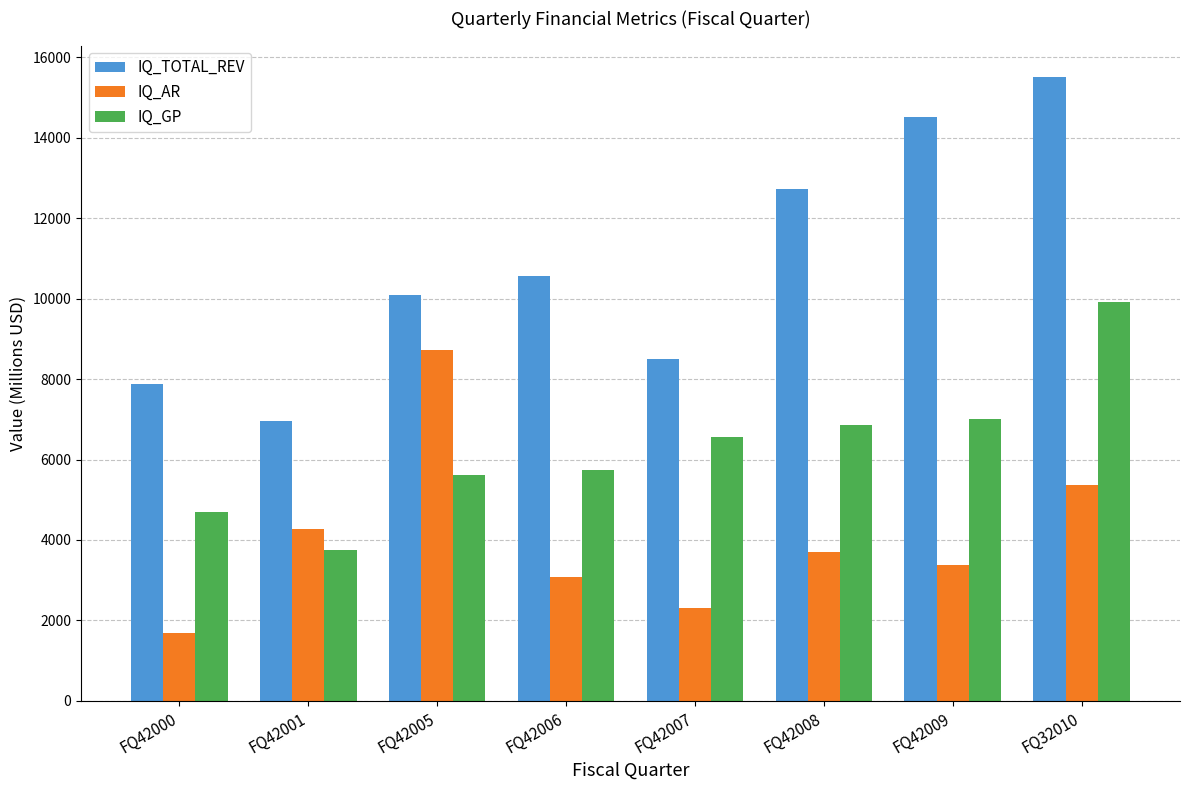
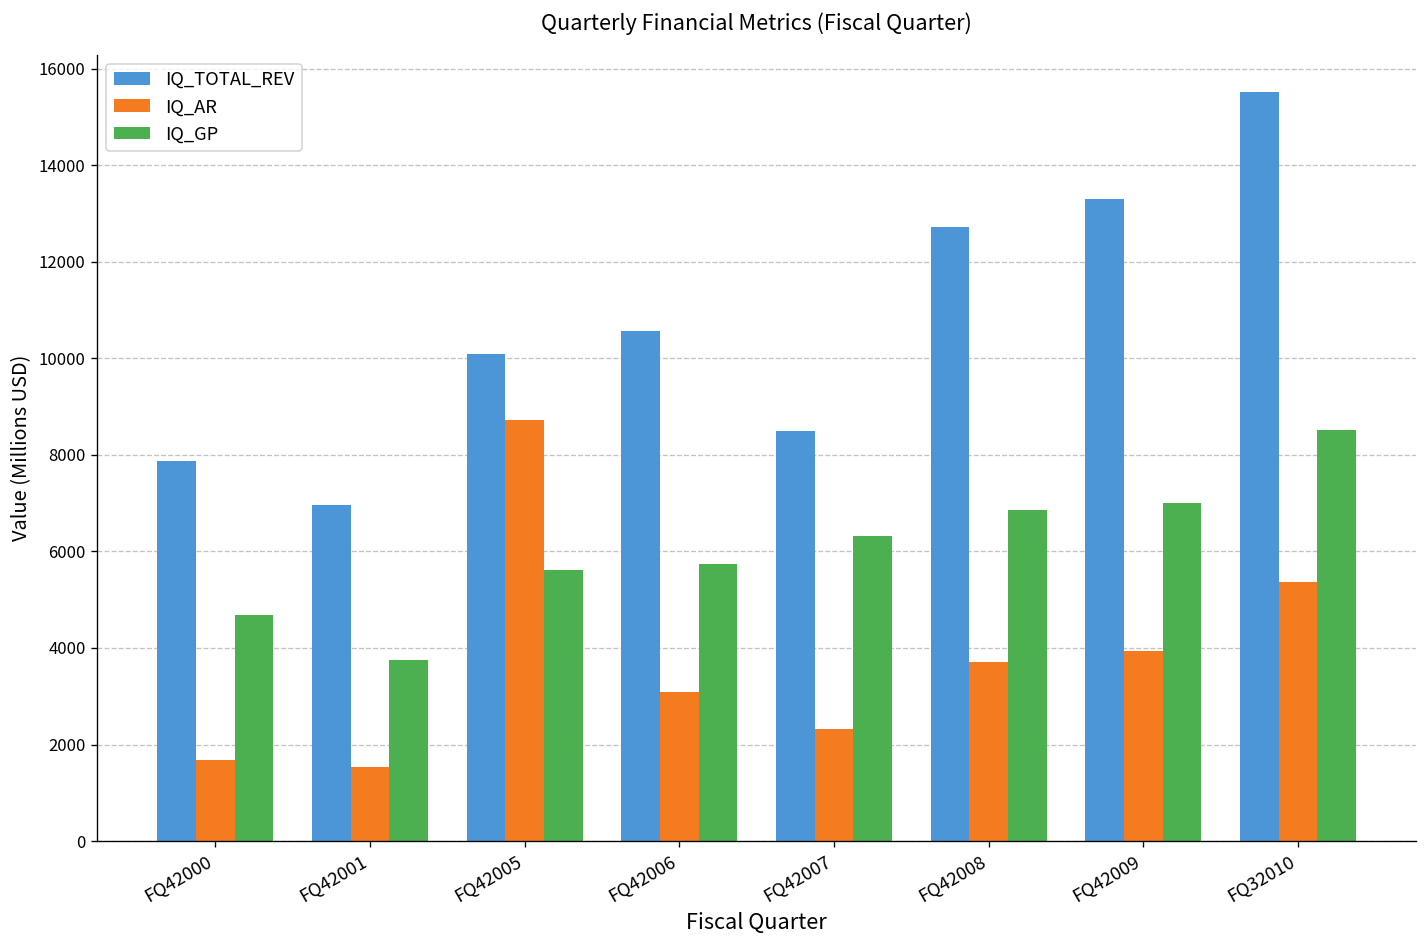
  {
    "IQ_TOTAL_REV": {
      "FQ42000": 7900,
      "FQ42001": 7000,
      "FQ42005": 10100,
      "FQ42006": 10600,
      "FQ42007": 8500,
      "FQ42008": 12700,
-     "FQ42009": 14500,
+     "FQ42009": 13300,
      "FQ32010": 15500
    },
    "IQ_AR": {
      "FQ42000": 1700,
-     "FQ42001": 4300,
+     "FQ42001": 1500,
      "FQ42005": 8700,
      "FQ42006": 3100,
      "FQ42007": 2300,
      "FQ42008": 3700,
-     "FQ42009": 3400,
+     "FQ42009": 3900,
      "FQ32010": 5400
    },
    "IQ_GP": {
      "FQ42000": 4700,
      "FQ42001": 3800,
      "FQ42005": 5600,
      "FQ42006": 5700,
-     "FQ42007": 6600,
+     "FQ42007": 6300,
      "FQ42008": 6900,
      "FQ42009": 7000,
-     "FQ32010": 9900
+     "FQ32010": 8500
    }
  }
